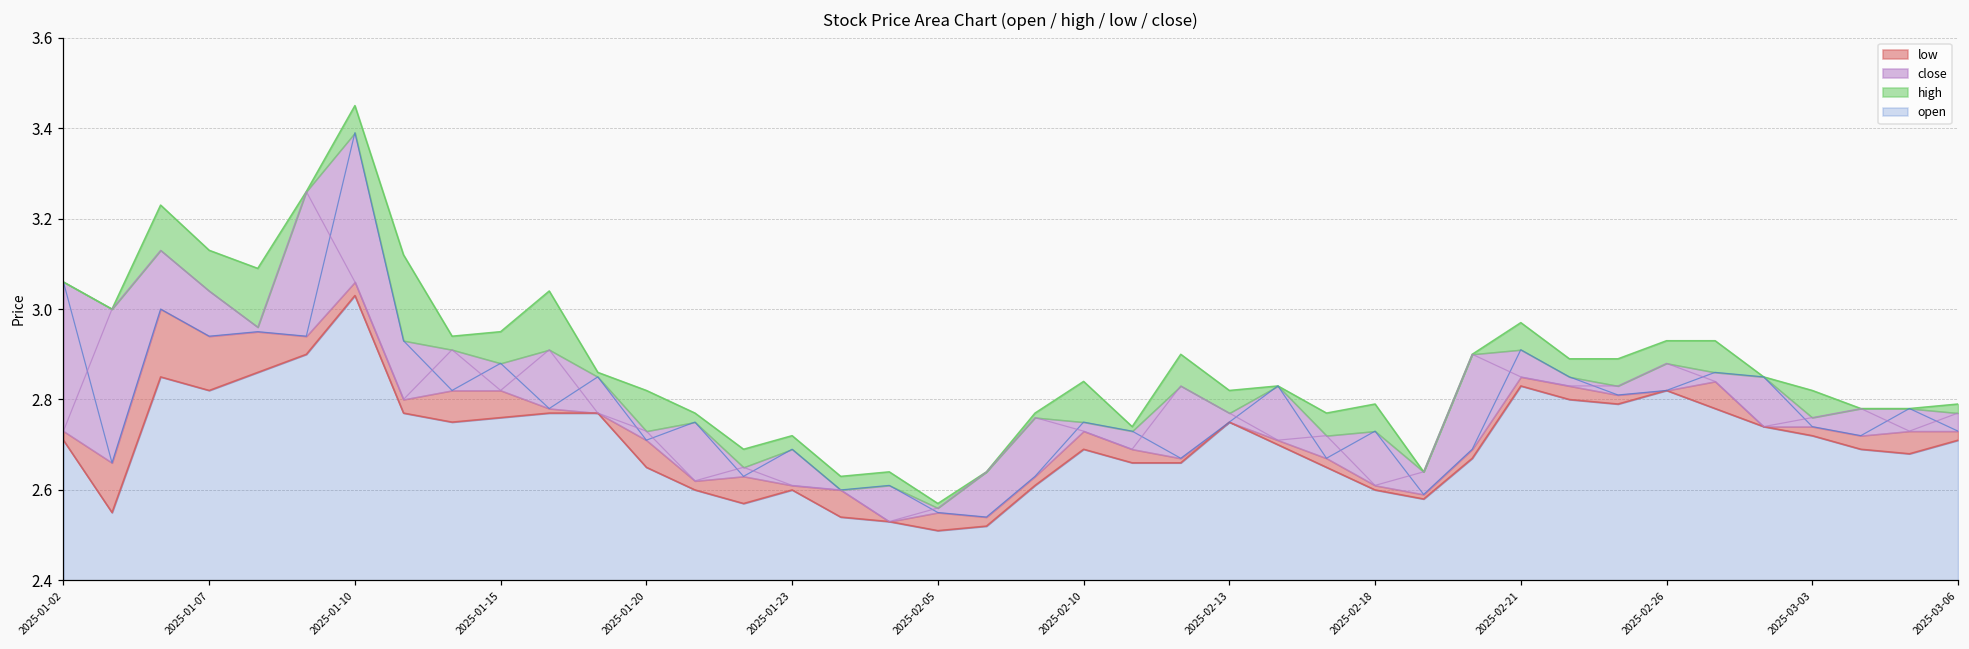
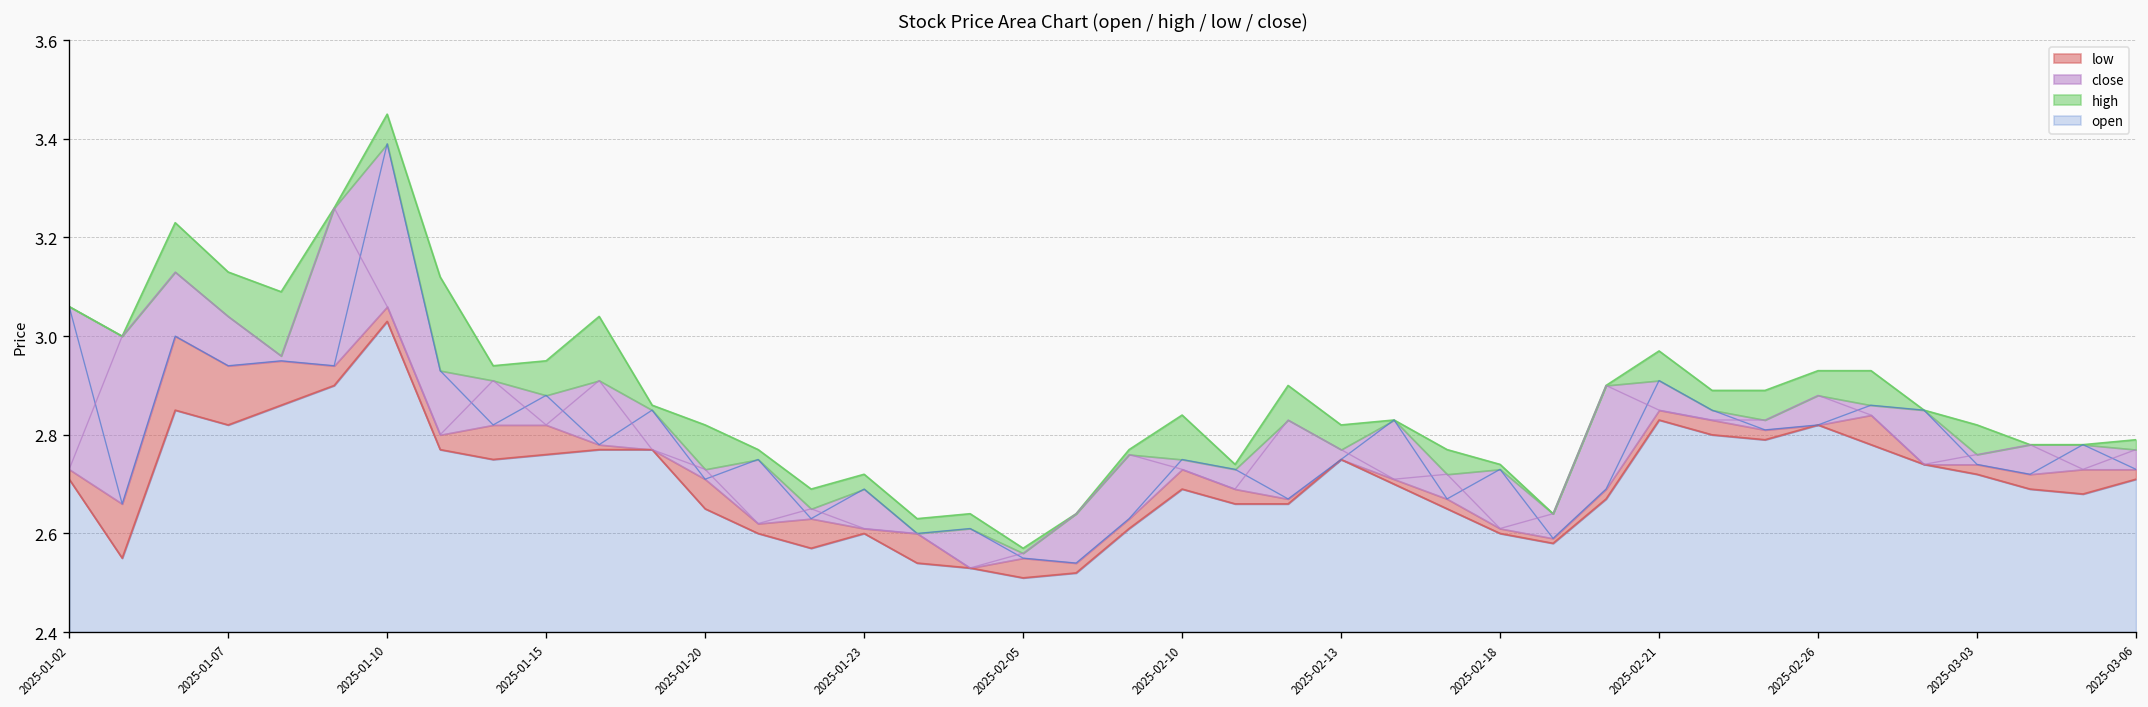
  {
    "high": {
      "2025-01-07": 3.13,
      "2025-01-10": 3.45,
      "2025-01-15": 2.95,
      "2025-01-20": 2.82,
      "2025-01-23": 2.72,
      "2025-02-05": 2.57,
      "2025-02-10": 2.84,
      "2025-02-13": 2.82,
-     "2025-02-18": 2.79,
+     "2025-02-18": 2.74,
      "2025-02-21": 2.97,
      "2025-02-26": 2.93,
      "2025-03-03": 2.82,
      "2025-03-06": 2.79
    }
  }
